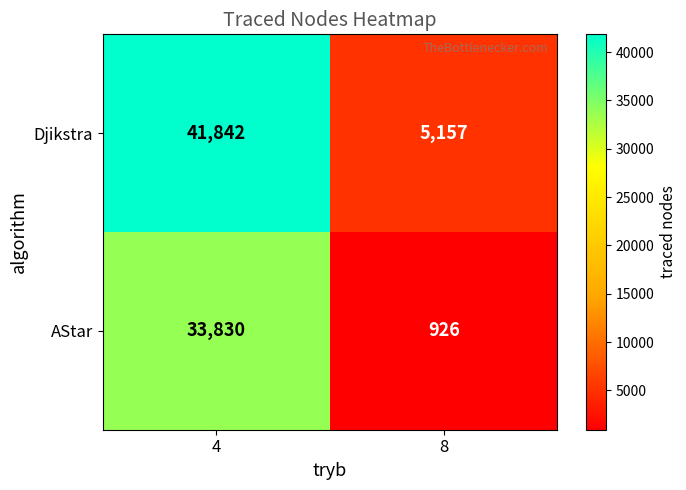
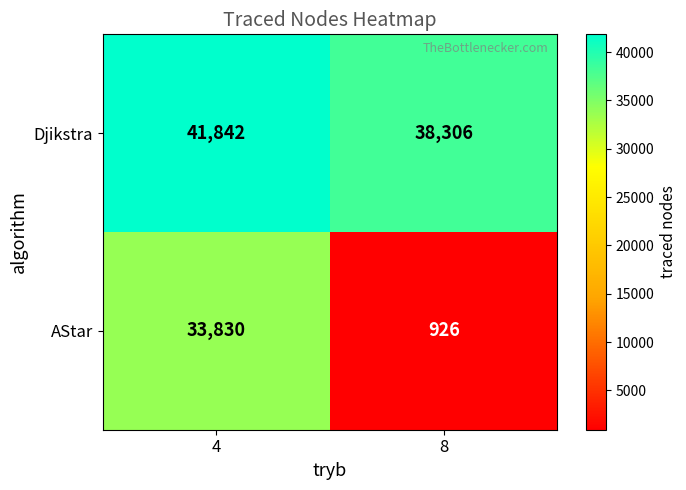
  {
    "Djikstra": {
      "4": "41,842",
-     "8": "5,157"
+     "8": "38,306"
    },
    "AStar": {
      "4": "33,830",
      "8": "926"
    }
  }
